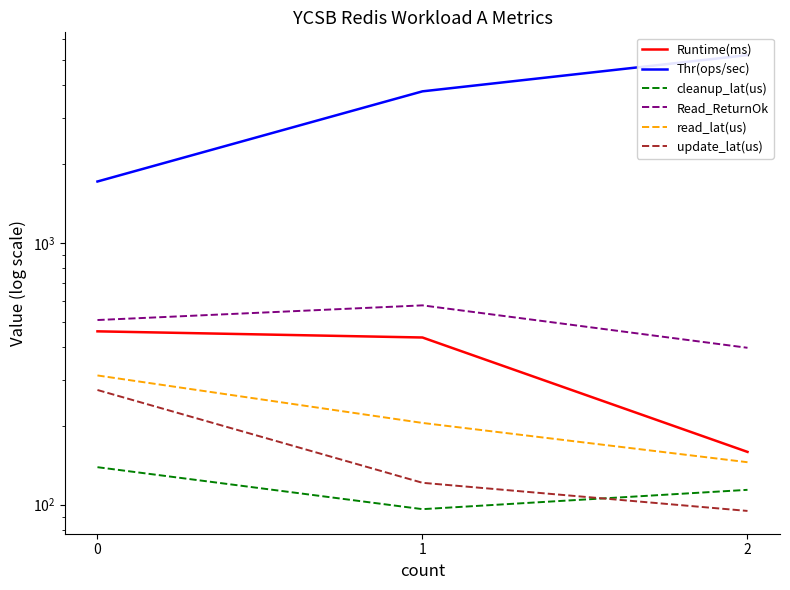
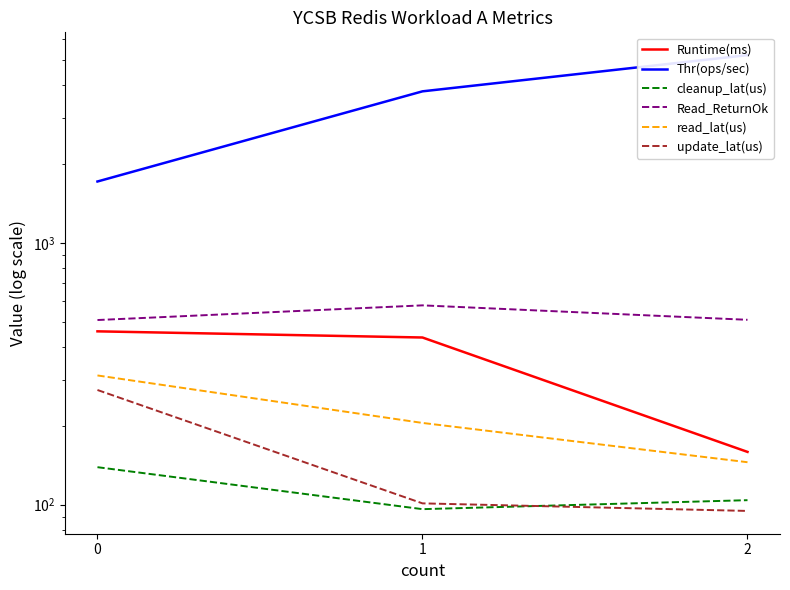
  {
    "Runtime(ms)": {
      "0": 460,
      "1": 430,
      "2": 160
    },
    "Thr(ops/sec)": {
      "0": 1700,
      "1": 3800
    },
    "cleanup_lat(us)": {
      "0": 140,
      "1": 96,
-     "2": 110
+     "2": 104
    },
    "Read_ReturnOk": {
      "0": 510,
      "1": 580,
-     "2": 400
+     "2": 510
    },
    "read_lat(us)": {
      "0": 310,
      "1": 210,
      "2": 150
    },
    "update_lat(us)": {
      "0": 270,
-     "1": 120,
+     "1": 101,
      "2": 95
    }
  }
